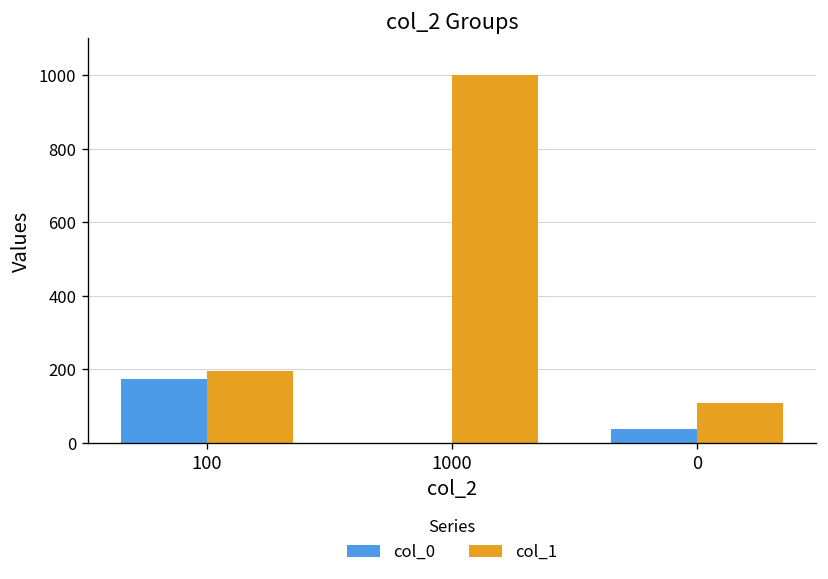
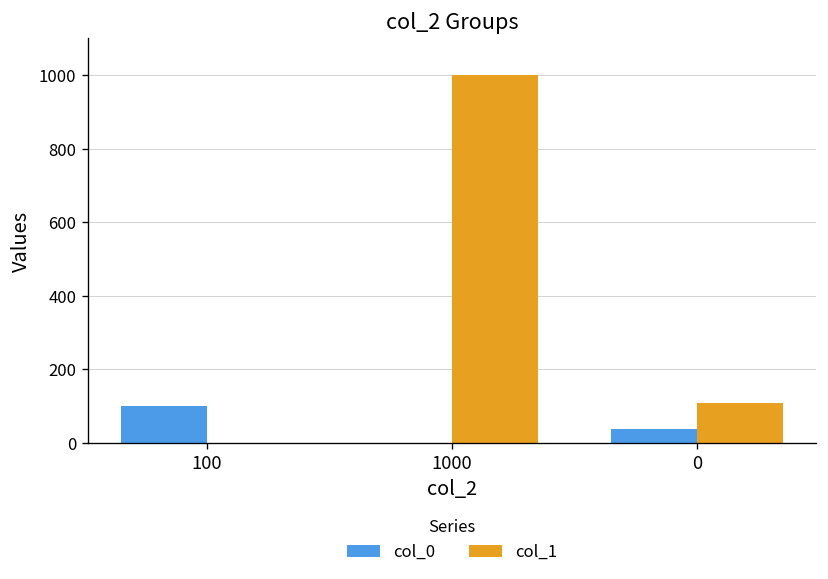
  {
    "col_0": {
-     "100": 170,
+     "100": 100,
      "1000": 0,
      "0": 40
    },
    "col_1": {
-     "100": 190,
+     "100": 0,
      "1000": 1000,
      "0": 110
    }
  }
